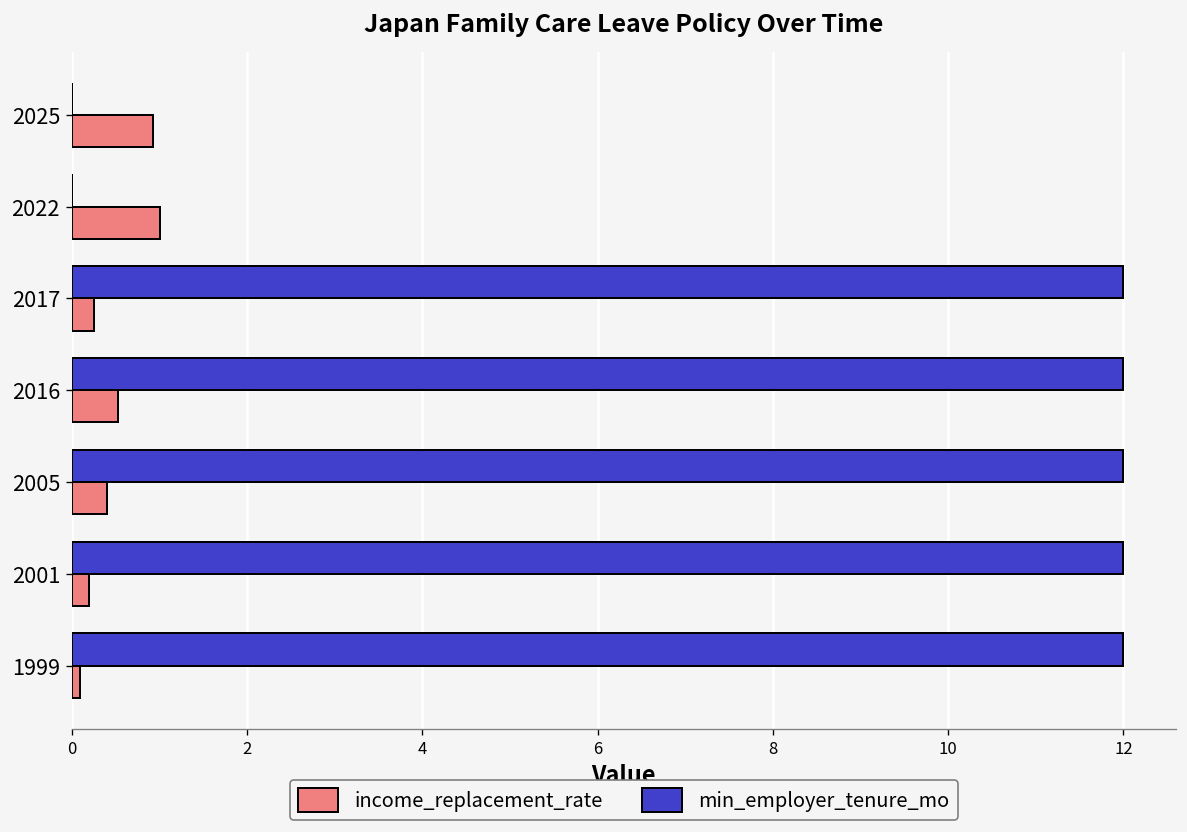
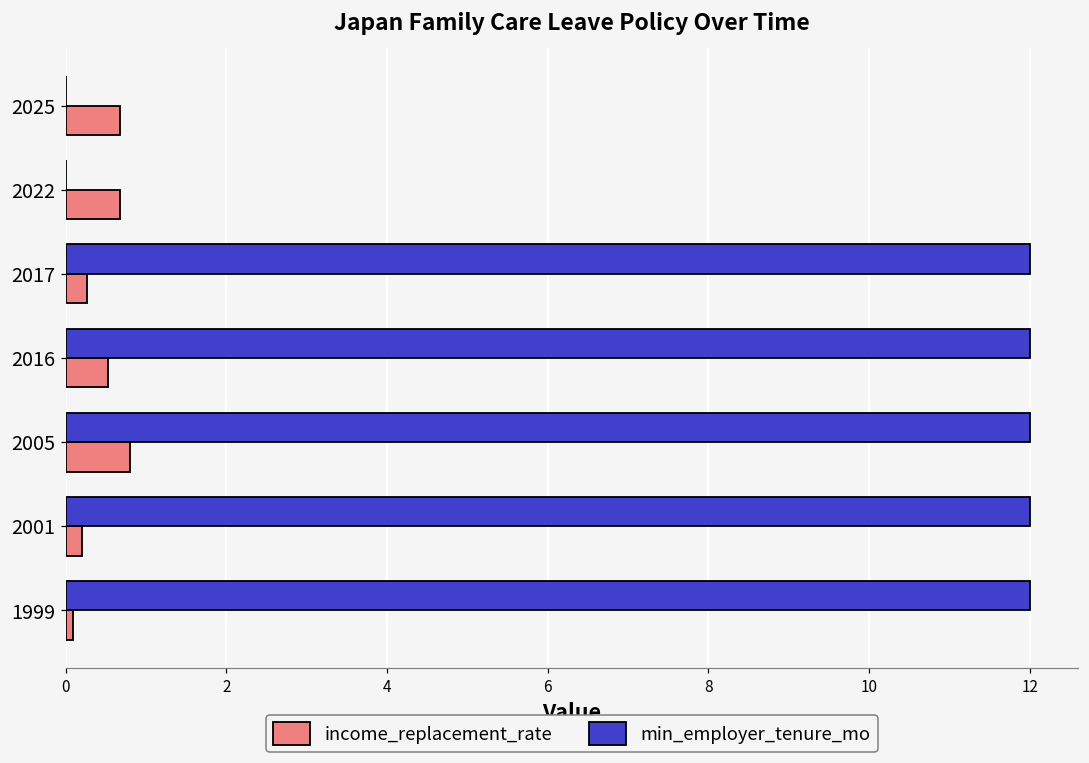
  {
    "income_replacement_rate": {
-     "2025": 0.9,
-     "2022": 1.0,
+     "2025": 0.7,
+     "2022": 0.7,
      "2017": 0.3,
      "2016": 0.5,
-     "2005": 0.4,
+     "2005": 0.8,
      "2001": 0.2,
      "1999": 0.1
    },
    "min_employer_tenure_mo": {
      "2025": 0.0,
      "2022": 0.0,
      "2017": 12.0,
      "2016": 12.0,
      "2005": 12.0,
      "2001": 12.0,
      "1999": 12.0
    }
  }
